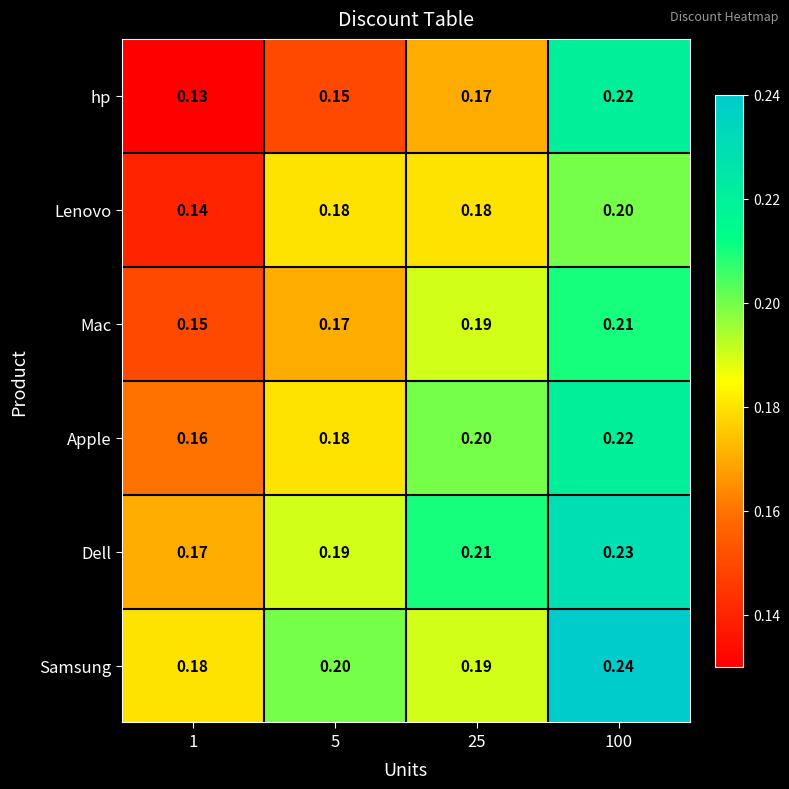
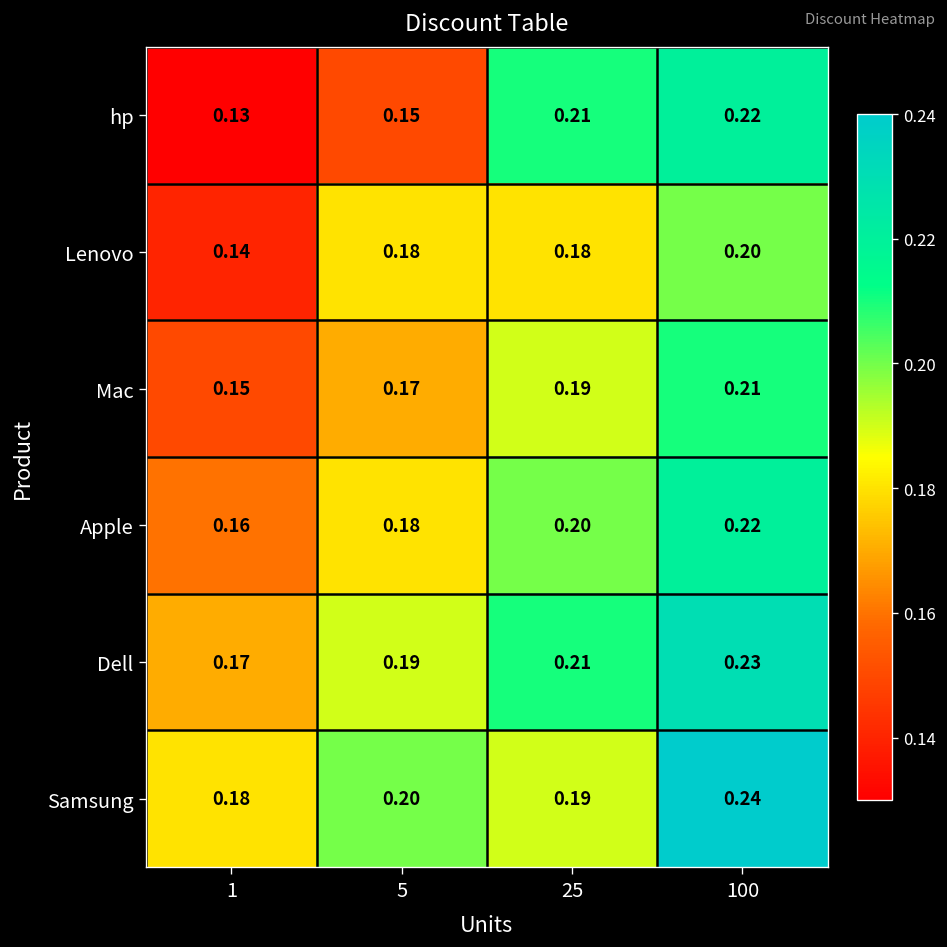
  {
    "hp": {
      "1": 0.13,
      "5": 0.15,
-     "25": 0.17,
+     "25": 0.21,
      "100": 0.22
    },
    "Lenovo": {
      "1": 0.14,
      "5": 0.18,
      "25": 0.18,
      "100": 0.20
    },
    "Mac": {
      "1": 0.15,
      "5": 0.17,
      "25": 0.19,
      "100": 0.21
    },
    "Apple": {
      "1": 0.16,
      "5": 0.18,
      "25": 0.20,
      "100": 0.22
    },
    "Dell": {
      "1": 0.17,
      "5": 0.19,
      "25": 0.21,
      "100": 0.23
    },
    "Samsung": {
      "1": 0.18,
      "5": 0.20,
      "25": 0.19,
      "100": 0.24
    }
  }
